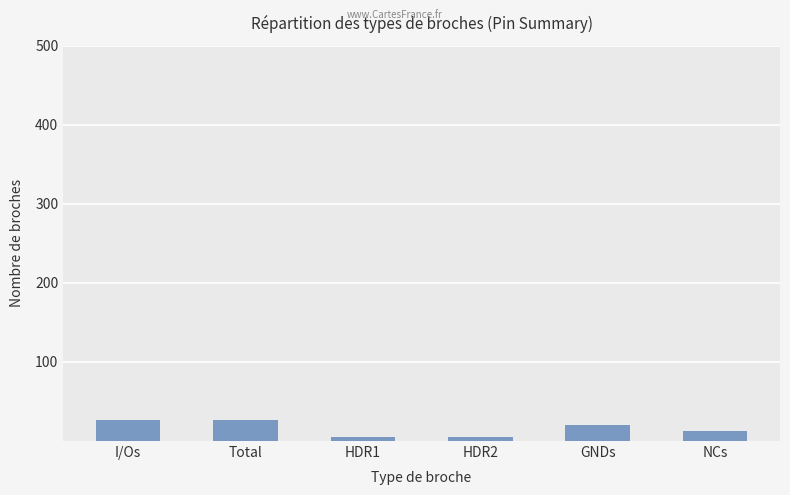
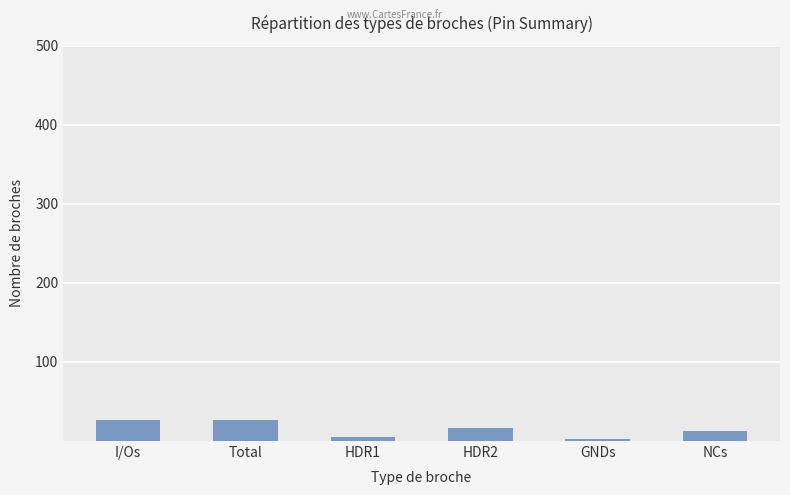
  {
    "I/Os": 30,
    "Total": 30,
    "HDR1": 10,
-   "HDR2": 10,
-   "GNDs": 20,
+   "HDR2": 20,
+   "GNDs": 0,
    "NCs": 10
  }
